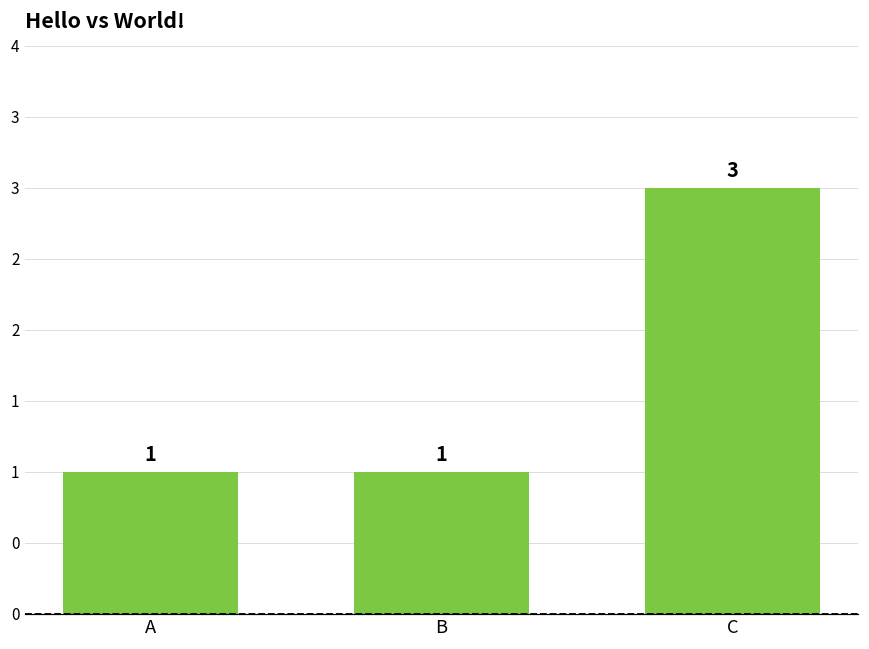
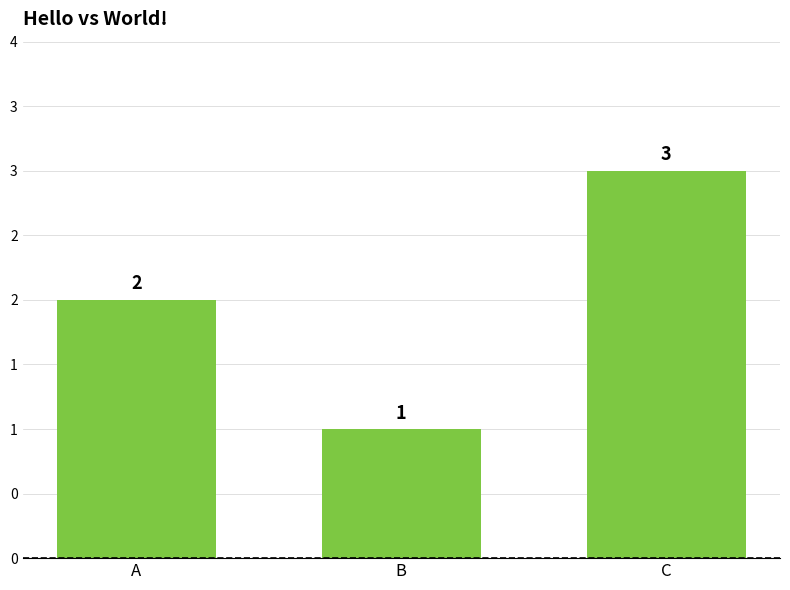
  {
-   "A": 1,
+   "A": 2,
    "B": 1,
    "C": 3
  }
